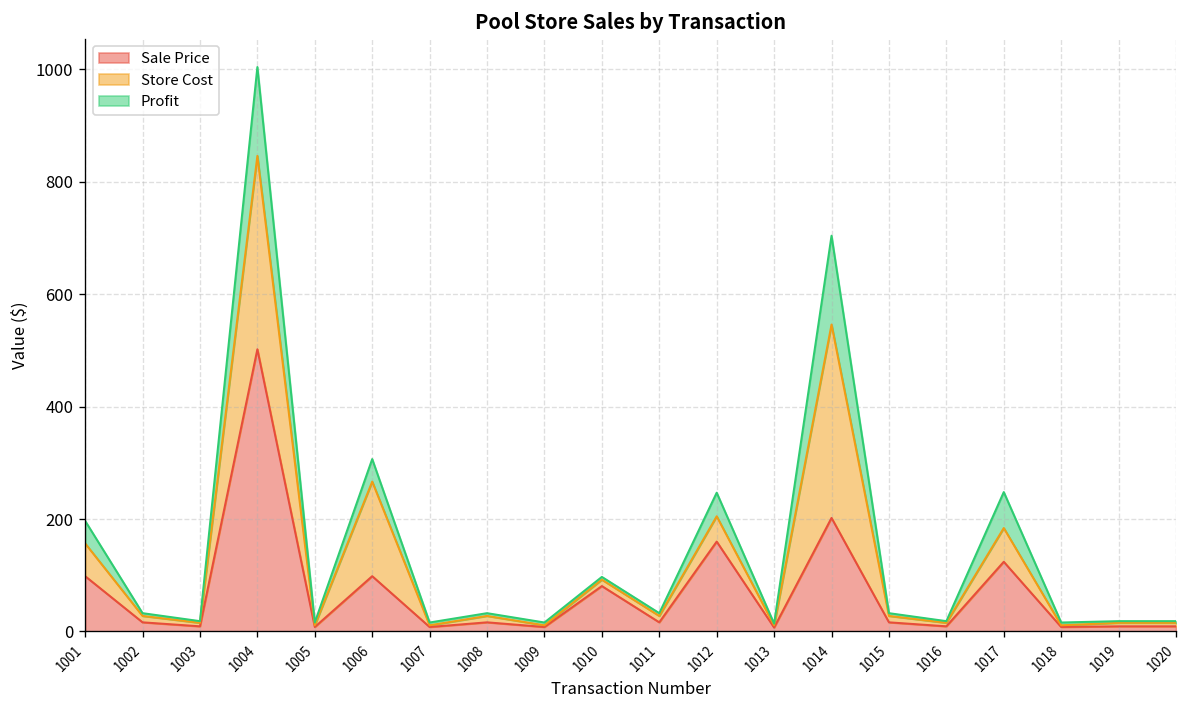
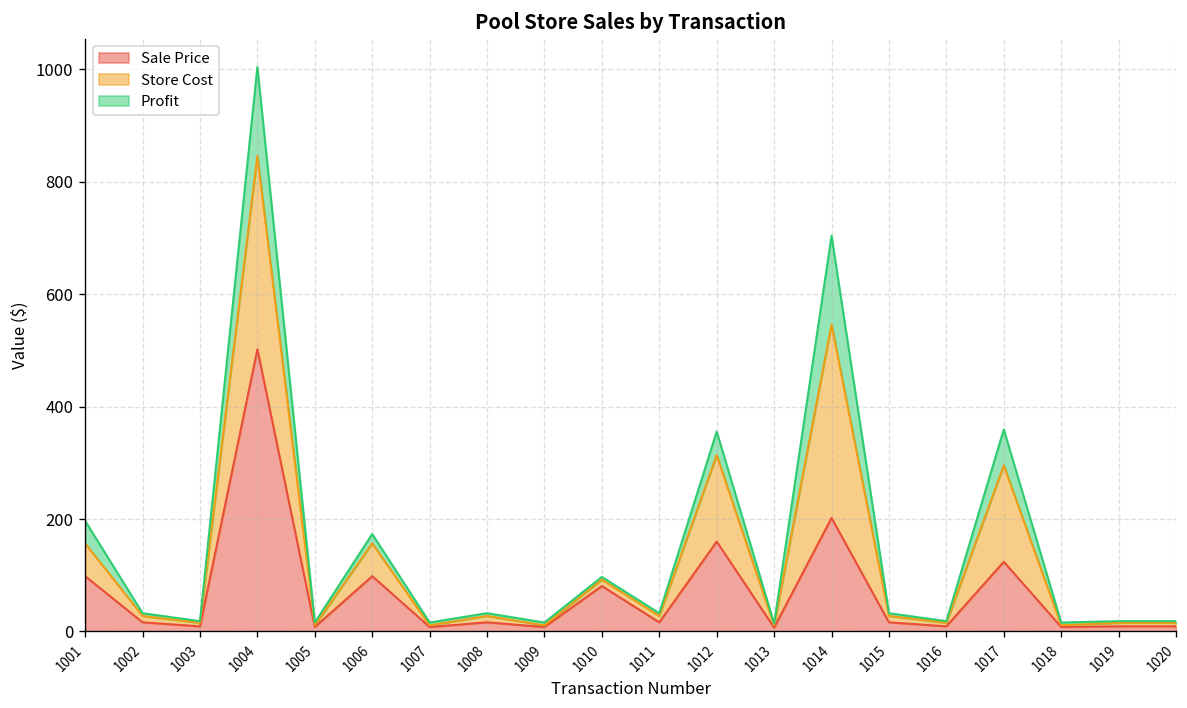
  {
    "Sale Price": {
      "1001": 100,
      "1002": 20,
      "1003": 10,
      "1004": 500,
      "1006": 100,
      "1008": 20,
      "1010": 80,
      "1011": 20,
      "1012": 160,
      "1014": 200,
      "1015": 20,
      "1016": 10,
      "1017": 120,
      "1019": 10,
      "1020": 10
    },
    "Store Cost": {
      "1001": 60,
      "1004": 340,
-     "1006": 170,
-     "1012": 50,
+     "1006": 60,
+     "1012": 150,
      "1014": 340,
-     "1017": 60
+     "1017": 170
    },
    "Profit": {
      "1001": 40,
      "1004": 160,
-     "1006": 40,
+     "1006": 20,
      "1012": 40,
      "1014": 160,
      "1017": 60
    }
  }
